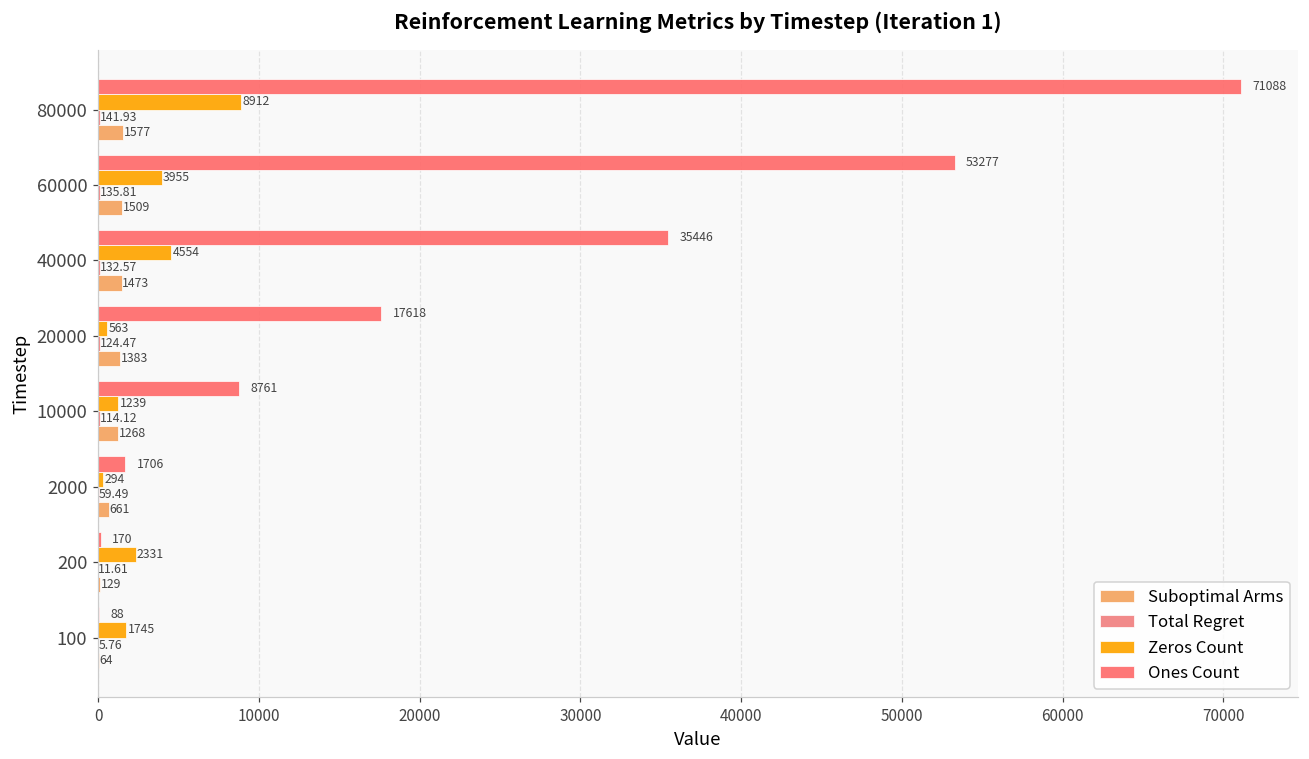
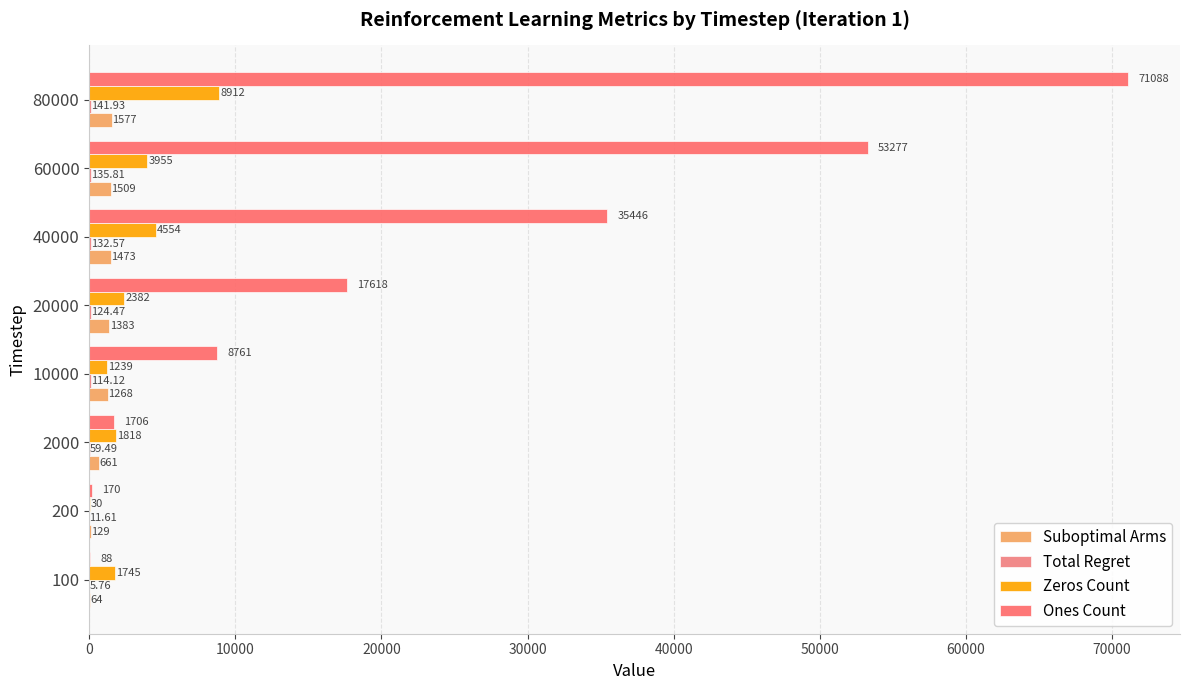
  {
    "Zeros Count": {
      "80000": 8912,
      "60000": 3955,
      "40000": 4554,
-     "20000": 563,
+     "20000": 2382,
      "10000": 1239,
-     "2000": 294,
-     "200": 2331,
+     "2000": 1818,
+     "200": 30,
      "100": 1745
    }
  }
